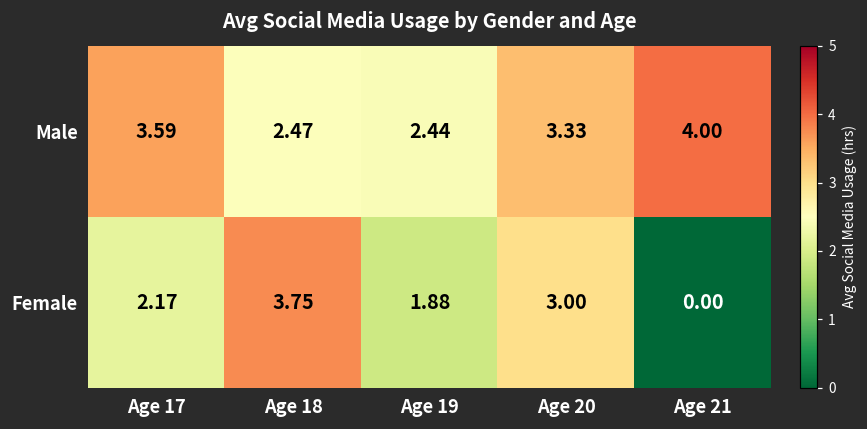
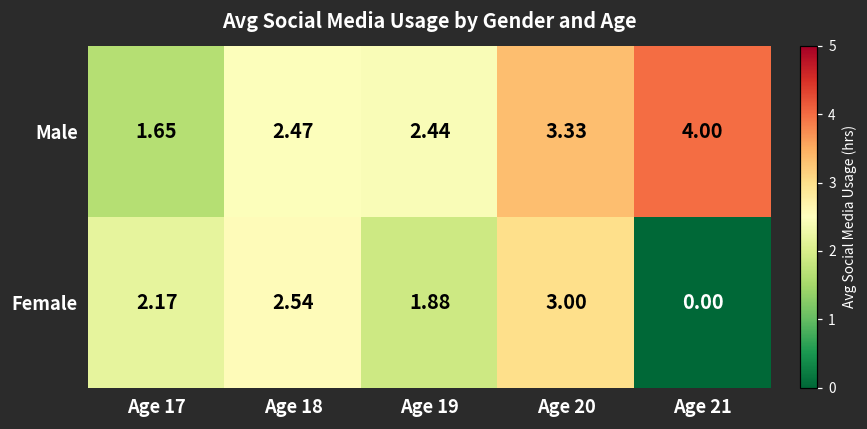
  {
    "Male": {
-     "Age 17": 3.59,
+     "Age 17": 1.65,
      "Age 18": 2.47,
      "Age 19": 2.44,
      "Age 20": 3.33,
      "Age 21": 4.00
    },
    "Female": {
      "Age 17": 2.17,
-     "Age 18": 3.75,
+     "Age 18": 2.54,
      "Age 19": 1.88,
      "Age 20": 3.00,
      "Age 21": 0.00
    }
  }
